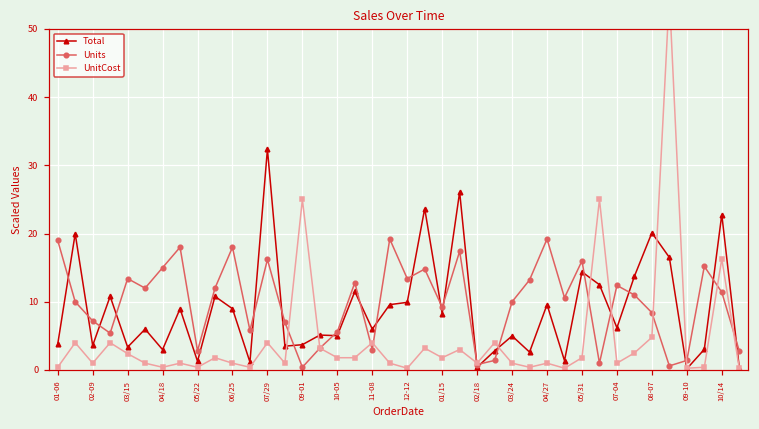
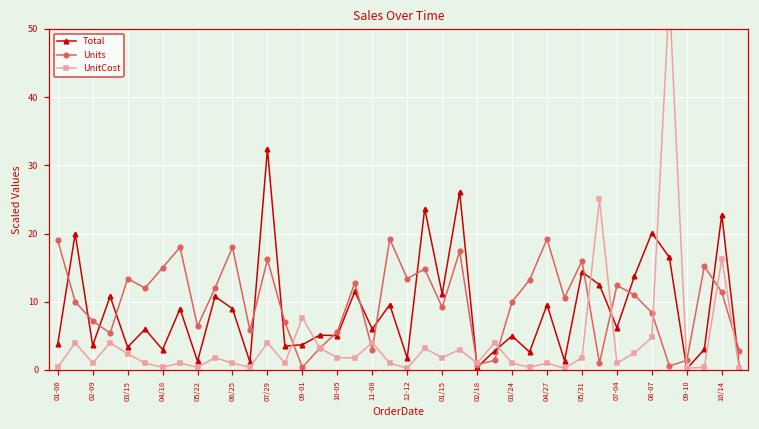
  {
    "Total": {
      "01-06": 4,
      "02-09": 4,
      "03/15": 3,
      "04/18": 3,
      "05/22": 1,
      "06/25": 9,
      "07/29": 32,
      "09-01": 4,
      "10-05": 5,
      "11-08": 6,
-     "12-12": 10,
-     "01/15": 8,
+     "12-12": 2,
+     "01/15": 11,
      "03/24": 5,
      "04/27": 10,
      "05/31": 14,
      "07-04": 6,
      "08-07": 20,
      "10/14": 23
    },
    "Units": {
      "01-06": 19,
      "02-09": 7,
      "03/15": 13,
      "04/18": 15,
-     "05/22": 3,
+     "05/22": 6,
      "06/25": 18,
      "07/29": 16,
      "09-01": 0,
      "10-05": 6,
      "11-08": 3,
      "12-12": 13,
      "01/15": 9,
      "03/24": 10,
      "04/27": 19,
      "05/31": 16,
      "07-04": 12,
      "08-07": 8,
      "09-10": 1,
      "10/14": 11
    },
    "UnitCost": {
      "01-06": 0,
      "02-09": 1,
      "03/15": 2,
      "04/18": 0,
      "05/22": 0,
      "06/25": 1,
      "07/29": 4,
-     "09-01": 25,
+     "09-01": 8,
      "10-05": 2,
      "11-08": 4,
      "12-12": 0,
      "01/15": 2,
      "03/24": 1,
      "04/27": 1,
      "05/31": 2,
      "07-04": 1,
      "08-07": 5,
      "10/14": 16
    }
  }
